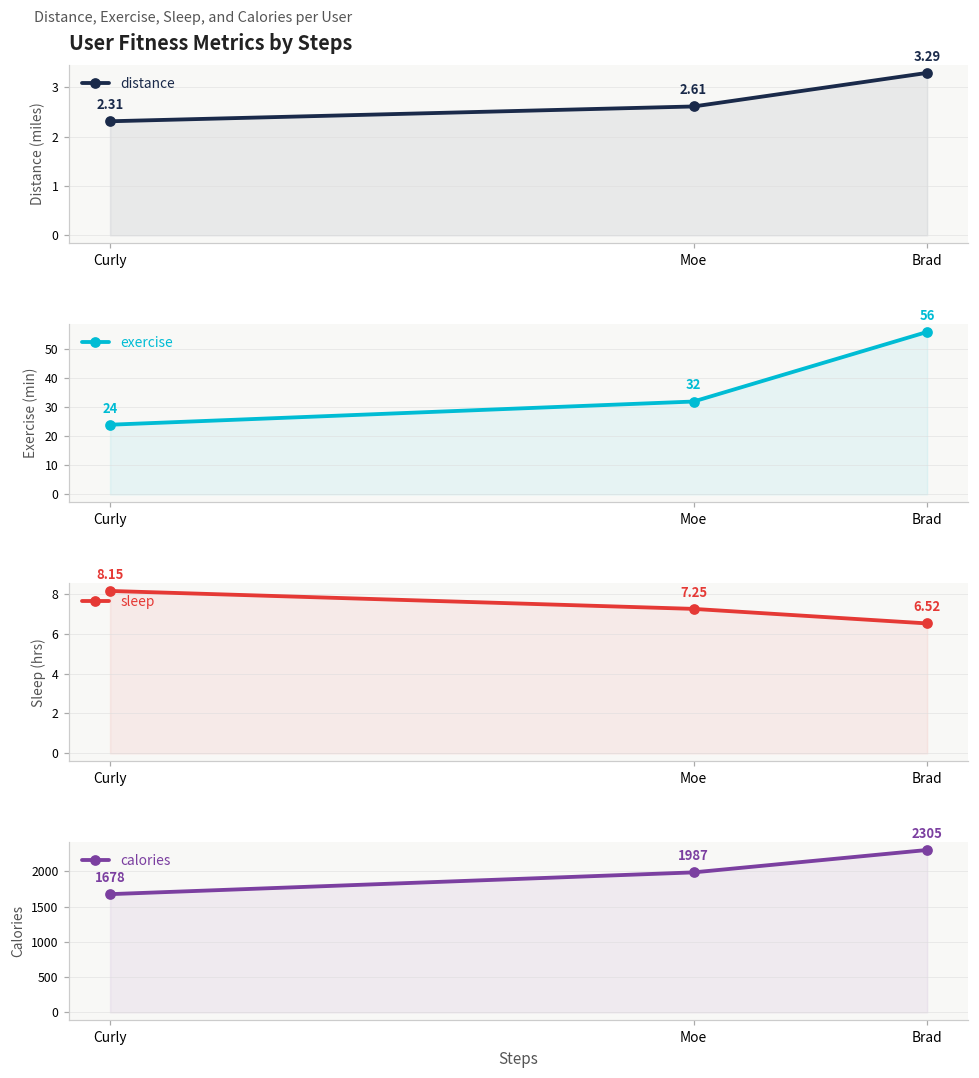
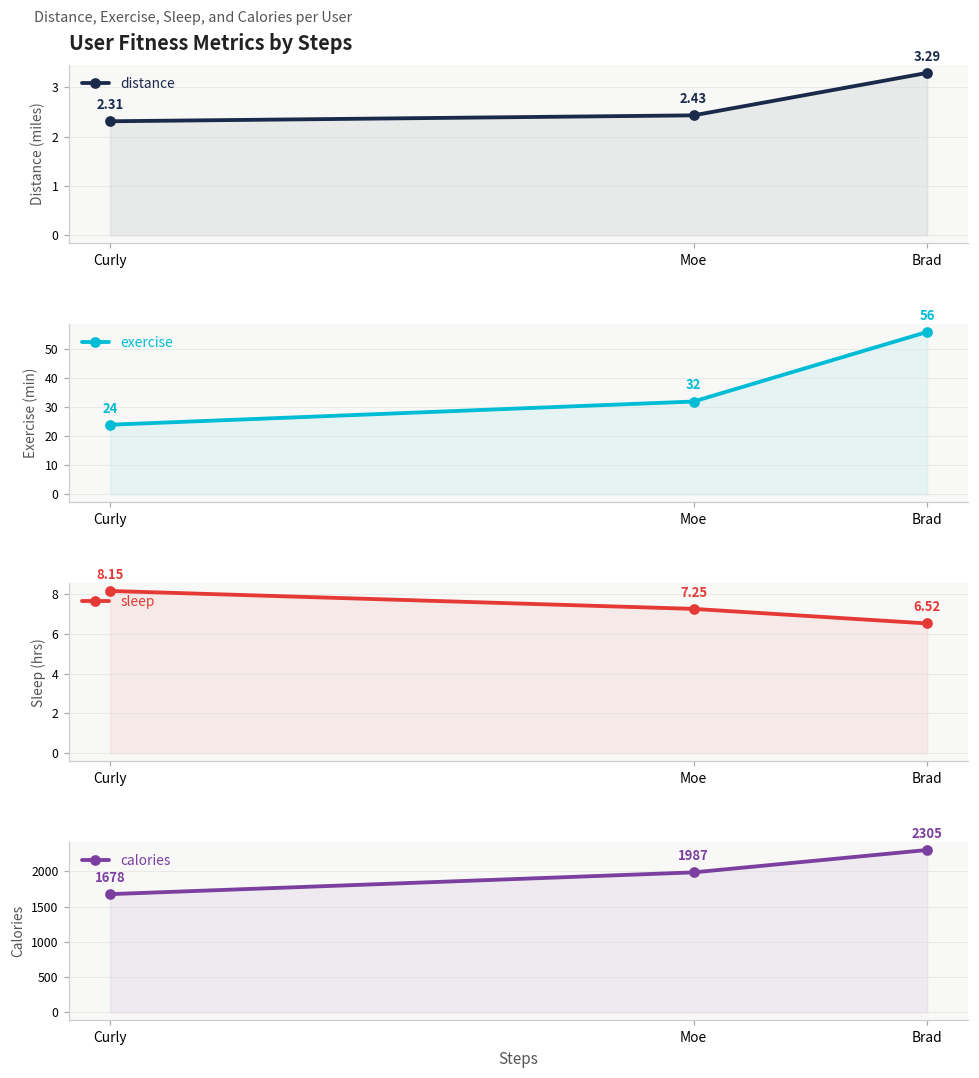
  {
    "User Fitness Metrics by Steps": {
      "Curly": 2.31,
-     "Moe": 2.61,
+     "Moe": 2.43,
      "Brad": 3.29
    }
  }
